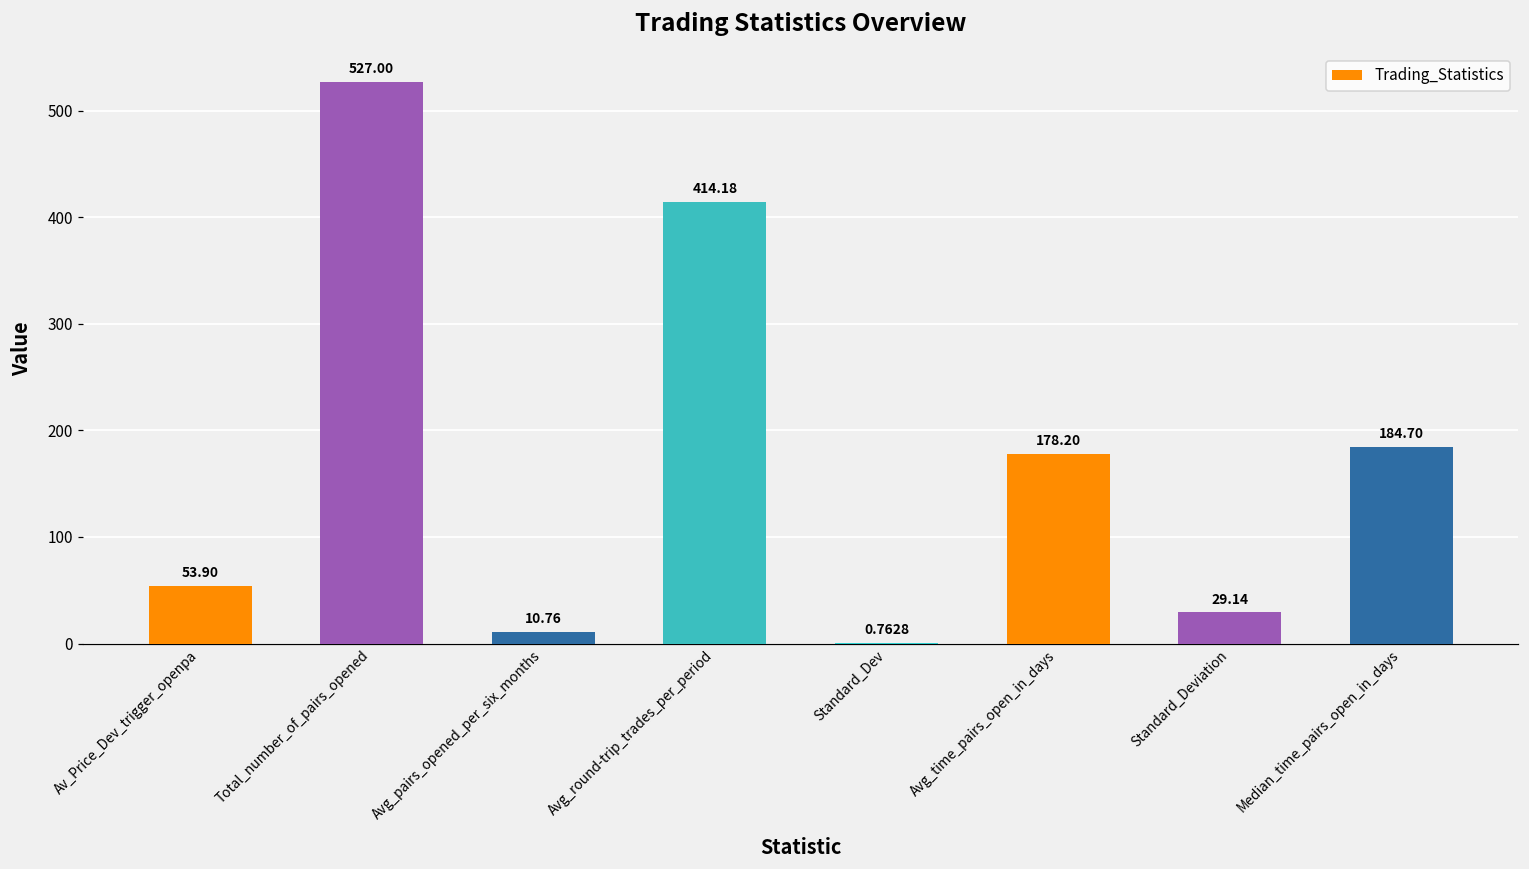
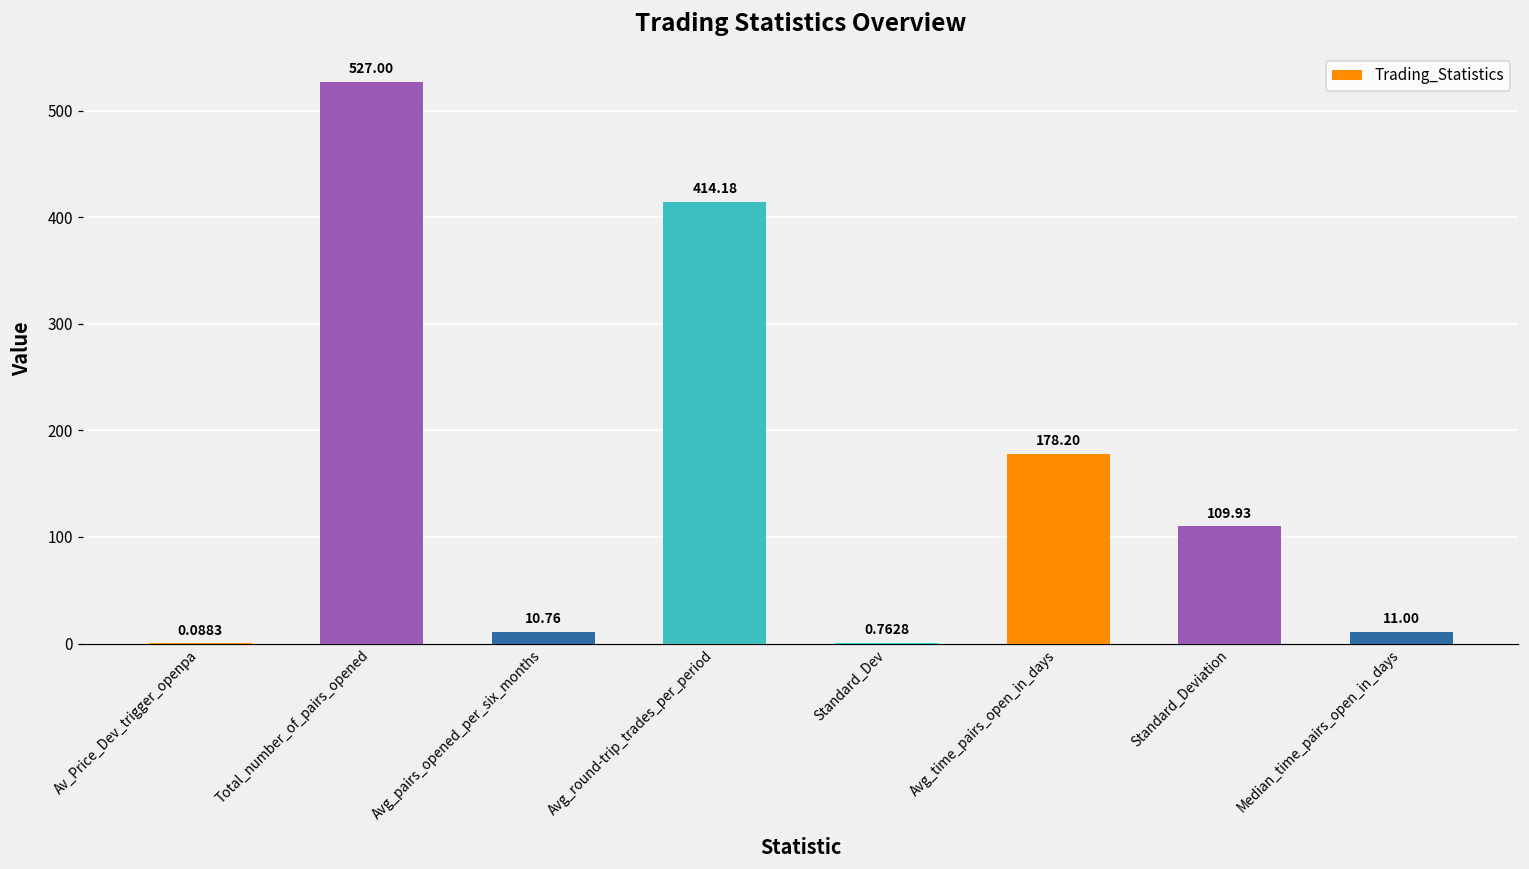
  {
-   "Av_Price_Dev_trigger_openpa": 53.90,
+   "Av_Price_Dev_trigger_openpa": 0.0883,
    "Total_number_of_pairs_opened": 527.00,
    "Avg_pairs_opened_per_six_months": 10.76,
    "Avg_round-trip_trades_per_period": 414.18,
    "Standard_Dev": 0.7628,
    "Avg_time_pairs_open_in_days": 178.20,
-   "Standard_Deviation": 29.14,
-   "Median_time_pairs_open_in_days": 184.70
+   "Standard_Deviation": 109.93,
+   "Median_time_pairs_open_in_days": 11.00
  }
